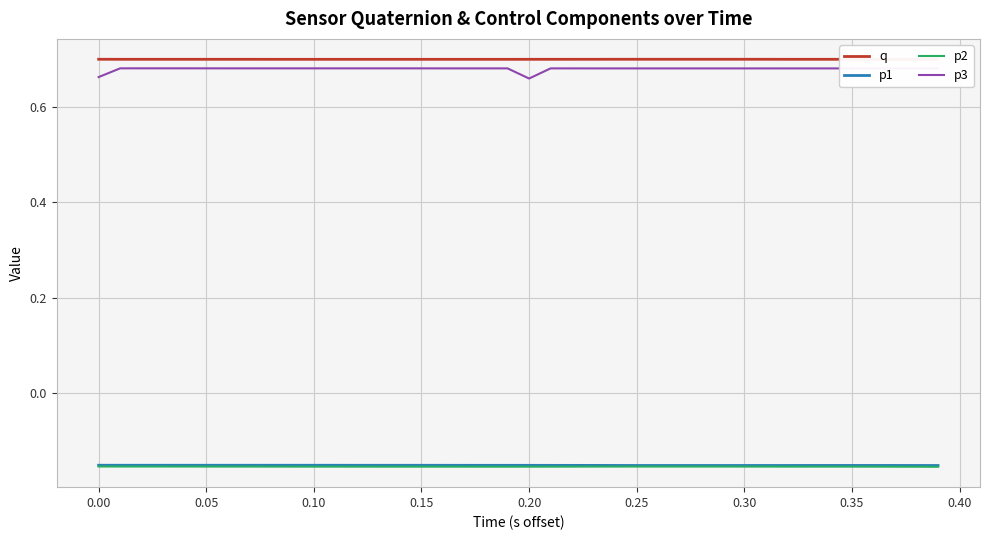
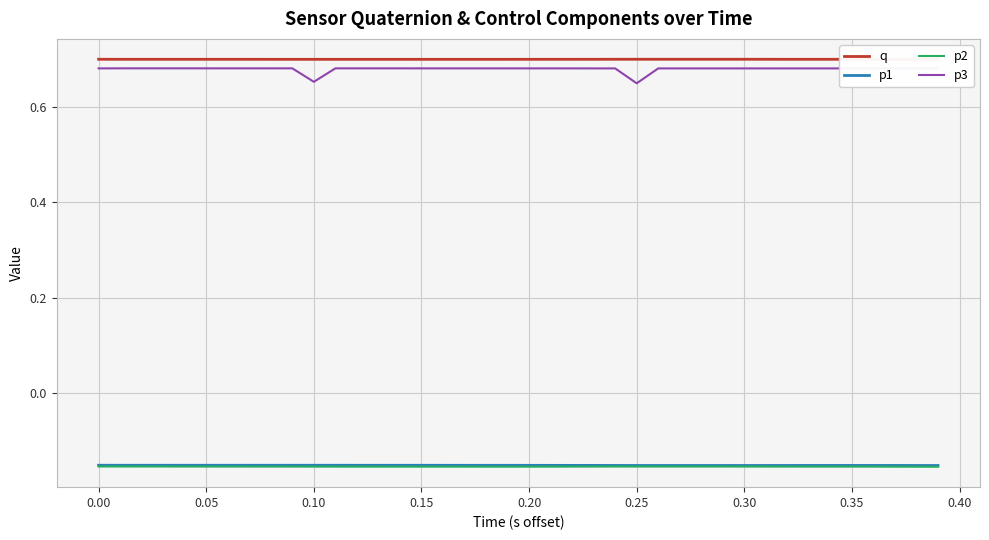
  {
    "q": {
      "0.00": 0.70,
      "0.05": 0.70,
      "0.10": 0.70,
      "0.15": 0.70,
      "0.20": 0.70,
      "0.25": 0.70,
      "0.30": 0.70
    },
    "p3": {
-     "0.00": 0.66,
+     "0.00": 0.68,
      "0.05": 0.68,
-     "0.10": 0.68,
+     "0.10": 0.65,
      "0.15": 0.68,
-     "0.20": 0.66,
-     "0.25": 0.68,
+     "0.20": 0.68,
+     "0.25": 0.65,
      "0.30": 0.68
    }
  }
